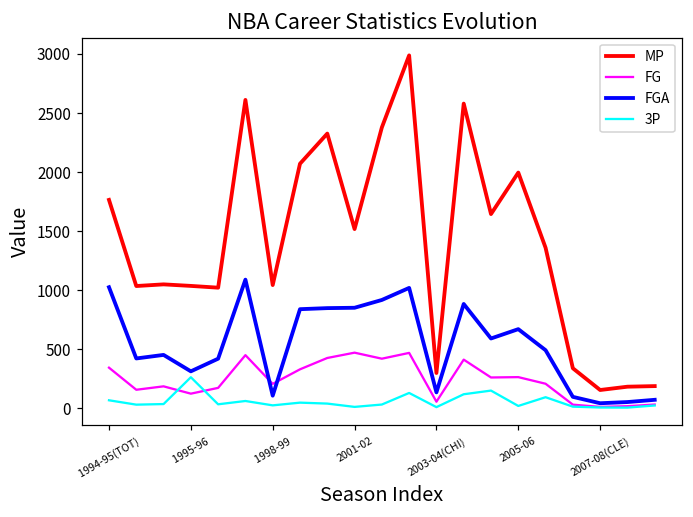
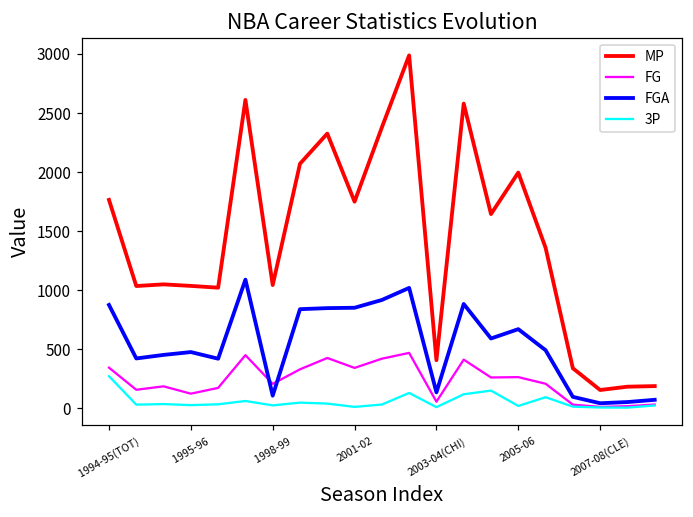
  {
    "MP": {
      "1994-95(TOT)": 1770,
      "1995-96": 1040,
      "1998-99": 1040,
-     "2001-02": 1520,
-     "2003-04(CHI)": 300,
+     "2001-02": 1750,
+     "2003-04(CHI)": 410,
      "2005-06": 2000,
      "2007-08(CLE)": 160
    },
    "FG": {
      "1994-95(TOT)": 350,
      "1995-96": 130,
      "1998-99": 210,
-     "2001-02": 470,
+     "2001-02": 340,
      "2003-04(CHI)": 60,
      "2005-06": 270
    },
    "FGA": {
-     "1994-95(TOT)": 1030,
-     "1995-96": 310,
+     "1994-95(TOT)": 880,
+     "1995-96": 480,
      "1998-99": 110,
      "2001-02": 850,
      "2003-04(CHI)": 140,
      "2005-06": 670,
      "2007-08(CLE)": 40
    },
    "3P": {
-     "1994-95(TOT)": 70,
-     "1995-96": 260,
+     "1994-95(TOT)": 270,
+     "1995-96": 30,
      "1998-99": 30,
      "2001-02": 10,
      "2003-04(CHI)": 10,
      "2005-06": 20
    }
  }
